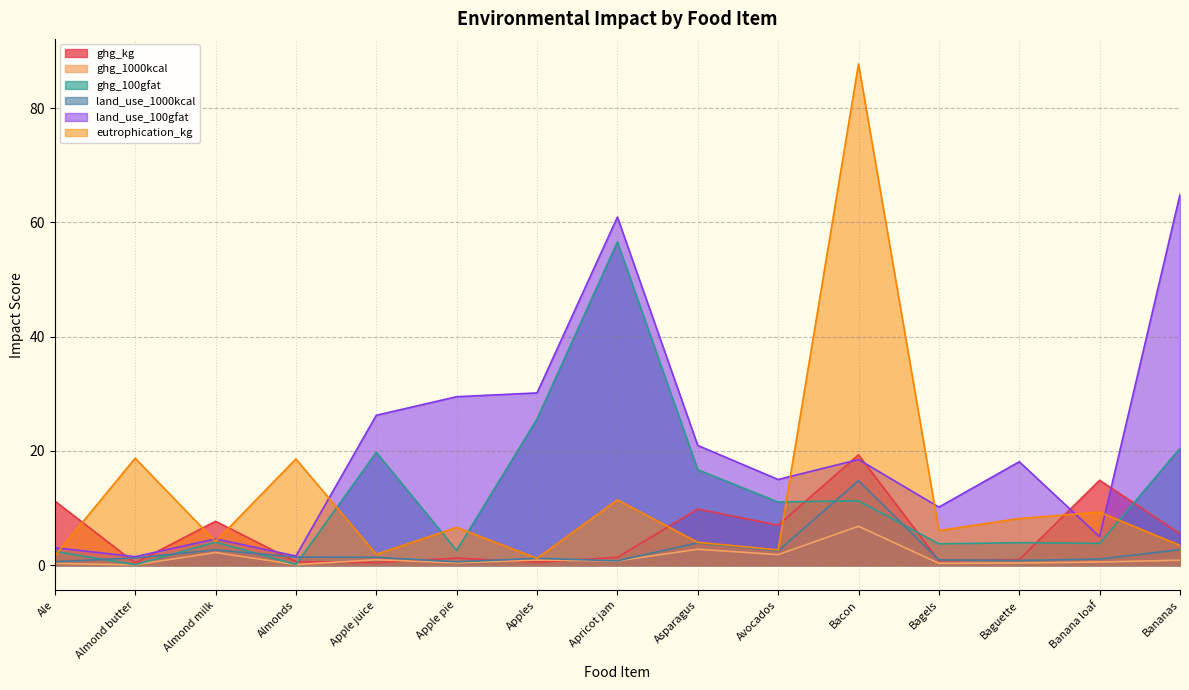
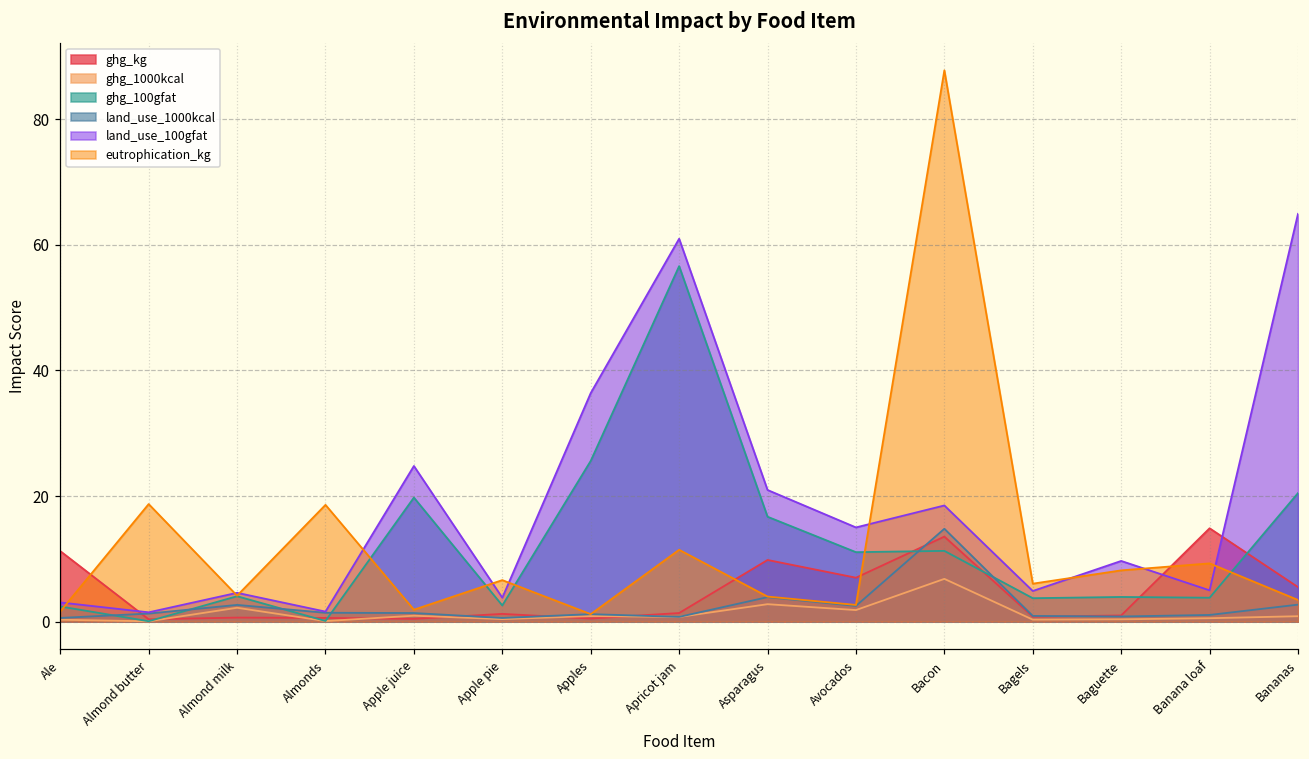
  {
    "ghg_kg": {
      "Ale": 11,
-     "Almond milk": 8,
+     "Almond milk": 1,
      "Almonds": 1,
      "Apple juice": 0,
      "Apple pie": 1,
      "Apricot jam": 1,
      "Asparagus": 10,
      "Avocados": 7,
-     "Bacon": 19,
+     "Bacon": 14,
      "Banana loaf": 15,
      "Bananas": 6
    },
    "land_use_100gfat": {
      "Ale": 3,
      "Almond milk": 5,
-     "Apple juice": 26,
-     "Apple pie": 30,
-     "Apples": 30,
+     "Apple juice": 25,
+     "Apple pie": 4,
+     "Apples": 36,
      "Apricot jam": 61,
      "Asparagus": 21,
      "Avocados": 15,
      "Bacon": 19,
-     "Bagels": 10,
-     "Baguette": 18,
+     "Bagels": 5,
+     "Baguette": 10,
      "Banana loaf": 5,
      "Bananas": 65
    }
  }
